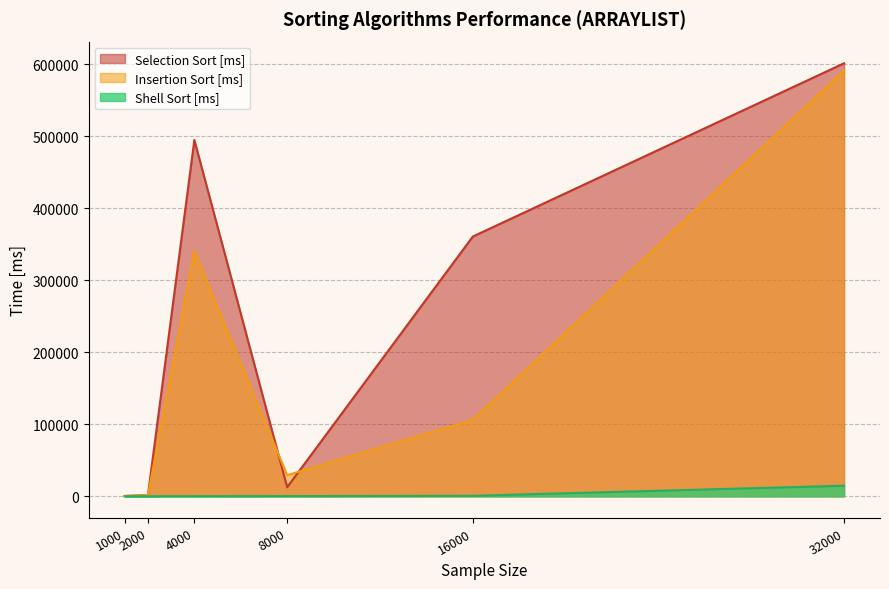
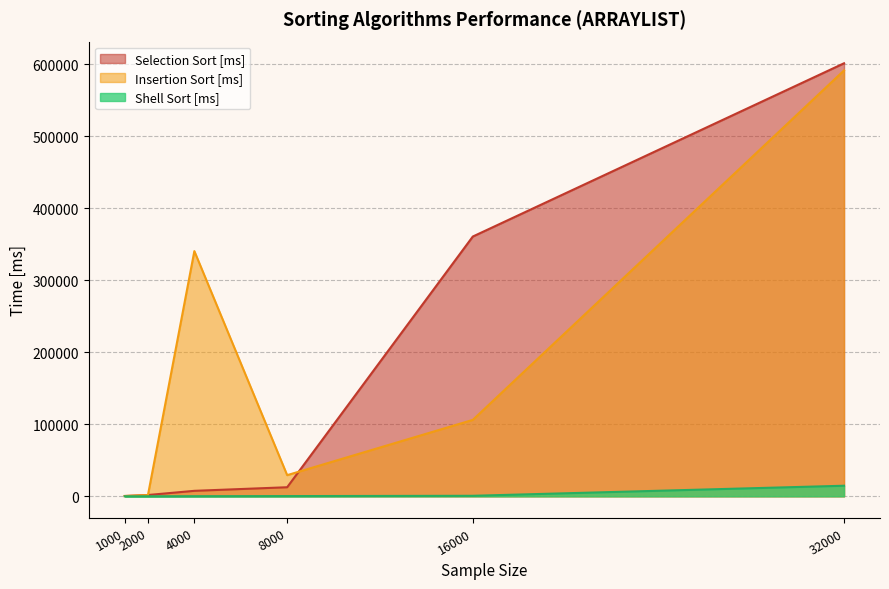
  {
    "Selection Sort [ms]": {
-     "4000": 490000,
+     "4000": 10000,
      "8000": 10000,
      "16000": 360000,
      "32000": 600000
    },
    "Insertion Sort [ms]": {
      "4000": 340000,
      "8000": 30000,
      "16000": 110000,
      "32000": 590000
    },
    "Shell Sort [ms]": {
      "4000": 0,
      "8000": 0,
      "16000": 0,
      "32000": 10000
    }
  }
